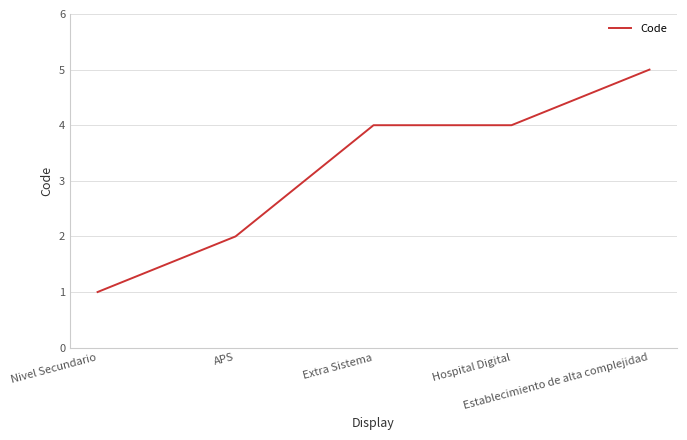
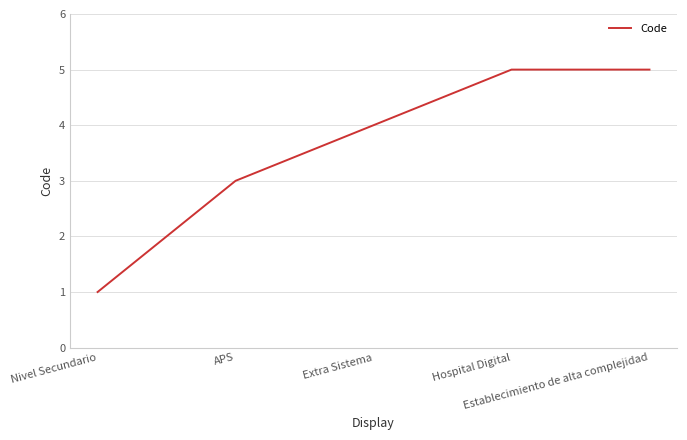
  {
    "Nivel Secundario": 1,
-   "APS": 2,
+   "APS": 3,
    "Extra Sistema": 4,
-   "Hospital Digital": 4,
+   "Hospital Digital": 5,
    "Establecimiento de alta complejidad": 5
  }
